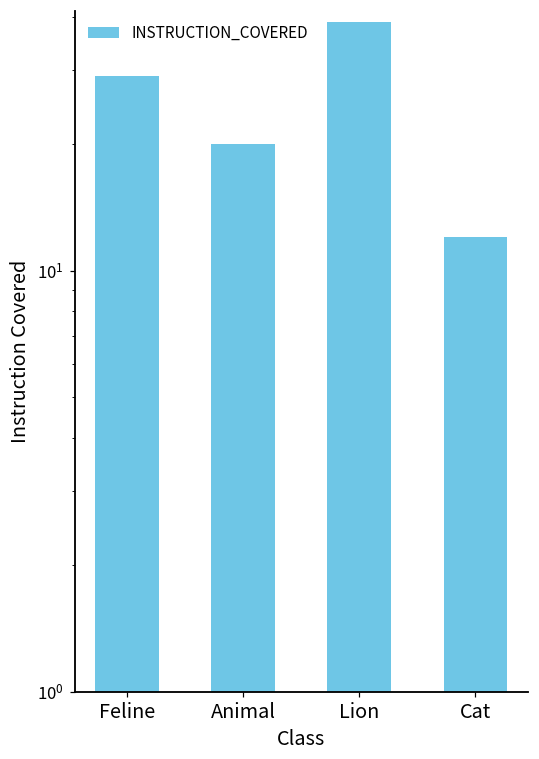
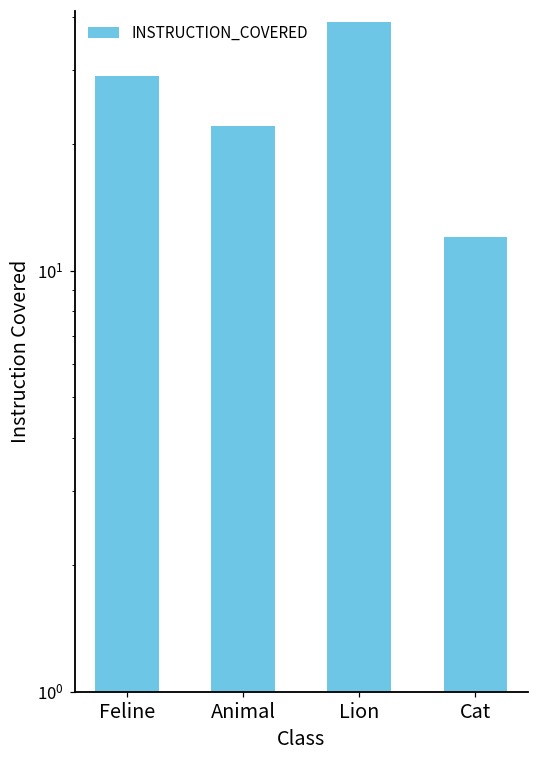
  {
    "Feline": 29,
-   "Animal": 20,
+   "Animal": 22,
    "Lion": 39,
    "Cat": 12
  }
